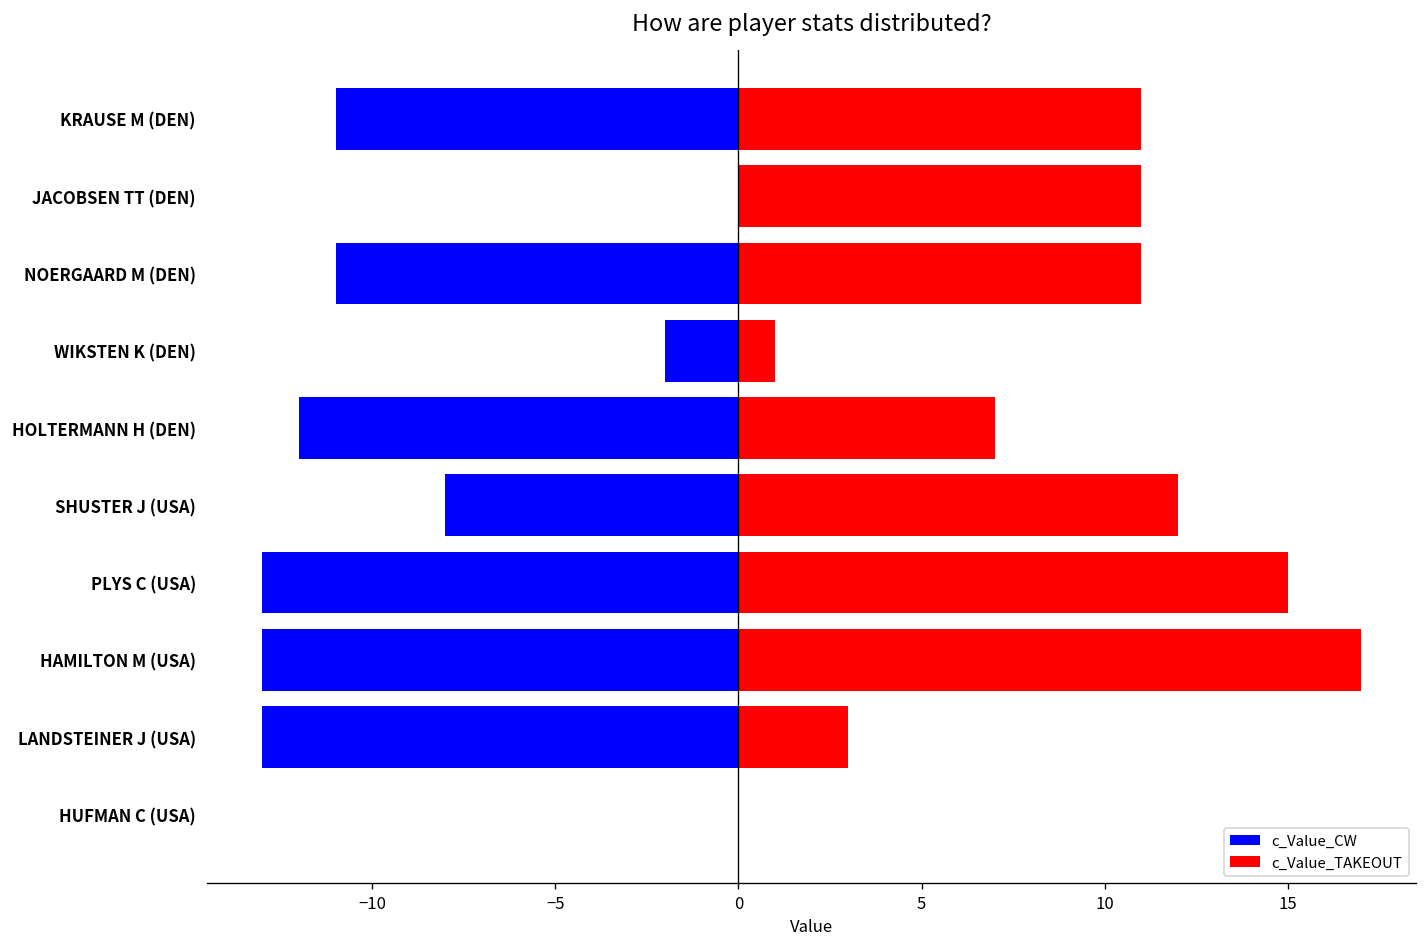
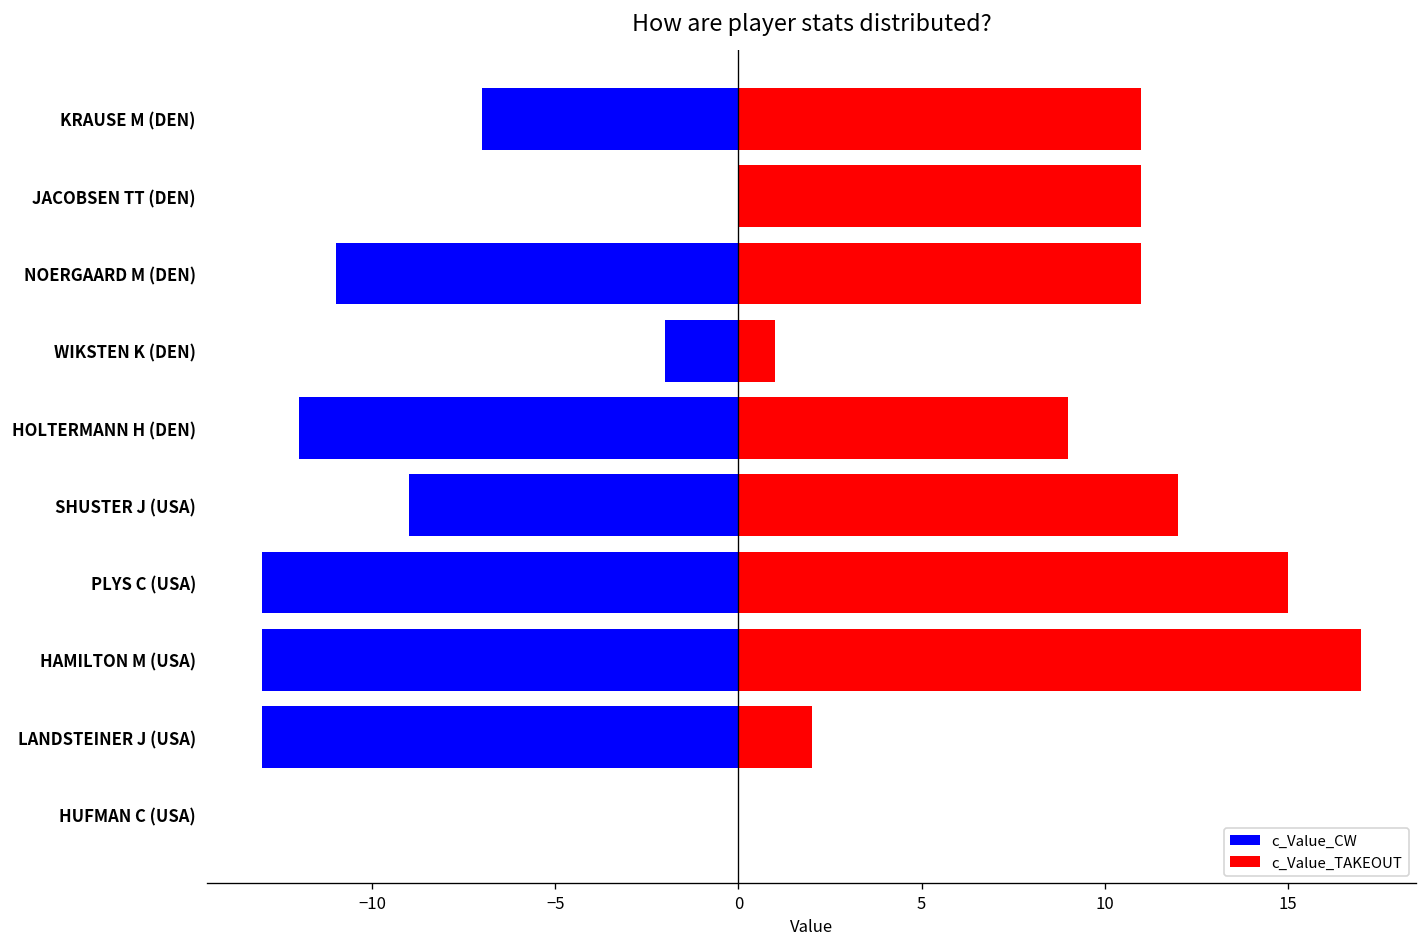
  {
    "c_Value_CW": {
-     "KRAUSE M (DEN)": -11.0,
+     "KRAUSE M (DEN)": -7.0,
      "JACOBSEN TT (DEN)": 0.0,
      "NOERGAARD M (DEN)": -11.0,
      "WIKSTEN K (DEN)": -2.0,
      "HOLTERMANN H (DEN)": -12.0,
-     "SHUSTER J (USA)": -8.0,
+     "SHUSTER J (USA)": -9.0,
      "PLYS C (USA)": -13.0,
      "HAMILTON M (USA)": -13.0,
      "LANDSTEINER J (USA)": -13.0,
      "HUFMAN C (USA)": 0.0
    },
    "c_Value_TAKEOUT": {
      "KRAUSE M (DEN)": 11,
      "JACOBSEN TT (DEN)": 11,
      "NOERGAARD M (DEN)": 11,
      "WIKSTEN K (DEN)": 1,
-     "HOLTERMANN H (DEN)": 7,
+     "HOLTERMANN H (DEN)": 9,
      "SHUSTER J (USA)": 12,
      "PLYS C (USA)": 15,
      "HAMILTON M (USA)": 17,
-     "LANDSTEINER J (USA)": 3,
+     "LANDSTEINER J (USA)": 2,
      "HUFMAN C (USA)": 0
    }
  }
